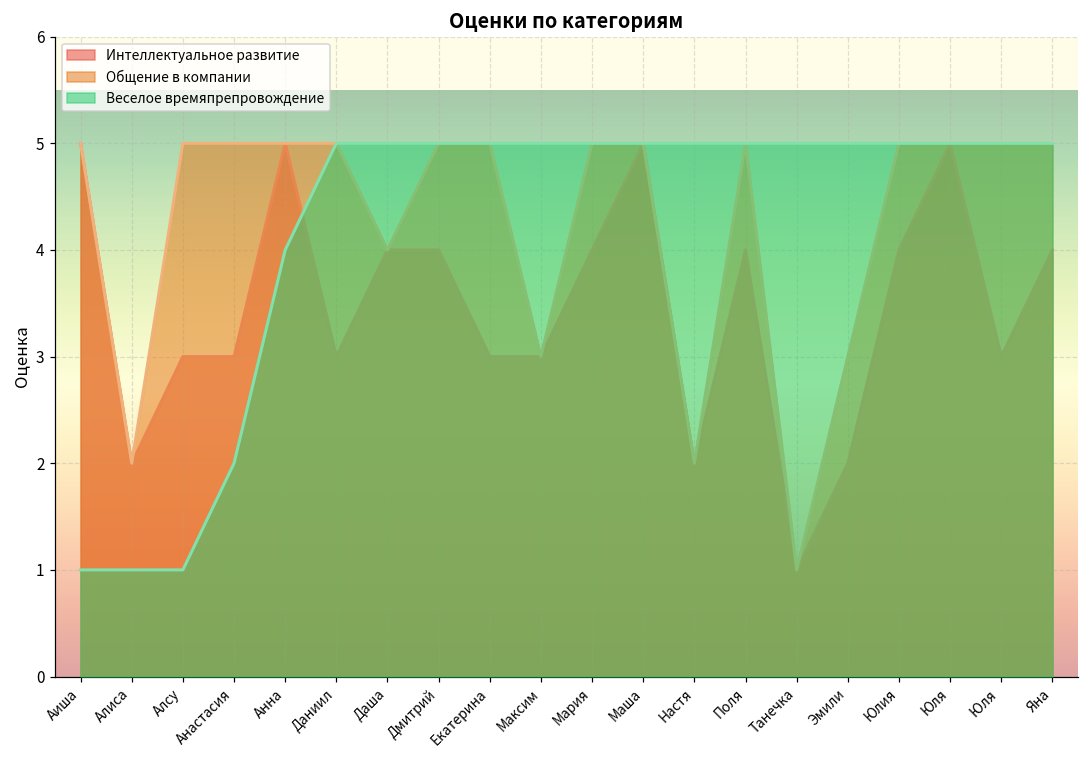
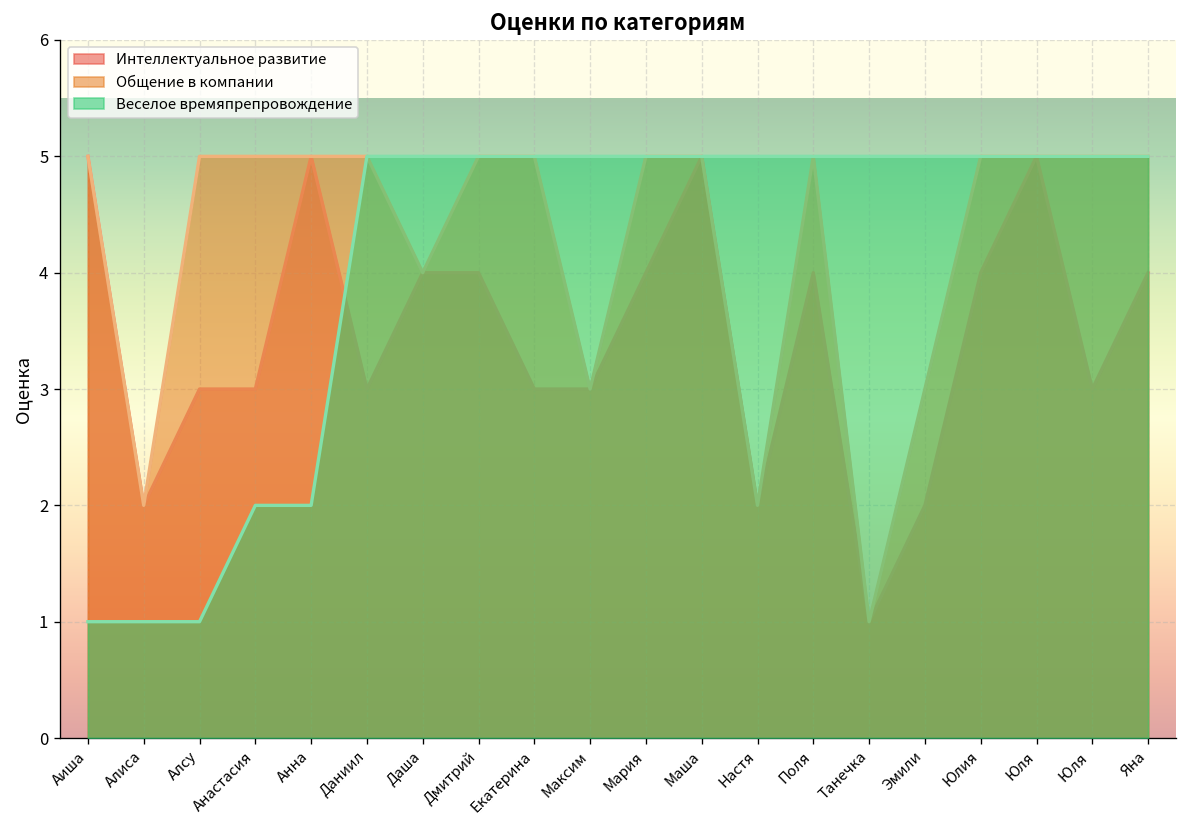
  {
    "Веселое времяпрепровождение": {
      "Аиша": 1,
      "Алиса": 1,
      "Алсу": 1,
      "Анастасия": 2,
-     "Анна": 4,
+     "Анна": 2,
      "Даша": 5,
      "Максим": 5,
      "Настя": 5,
      "Танечка": 5,
      "Эмили": 5
    }
  }
